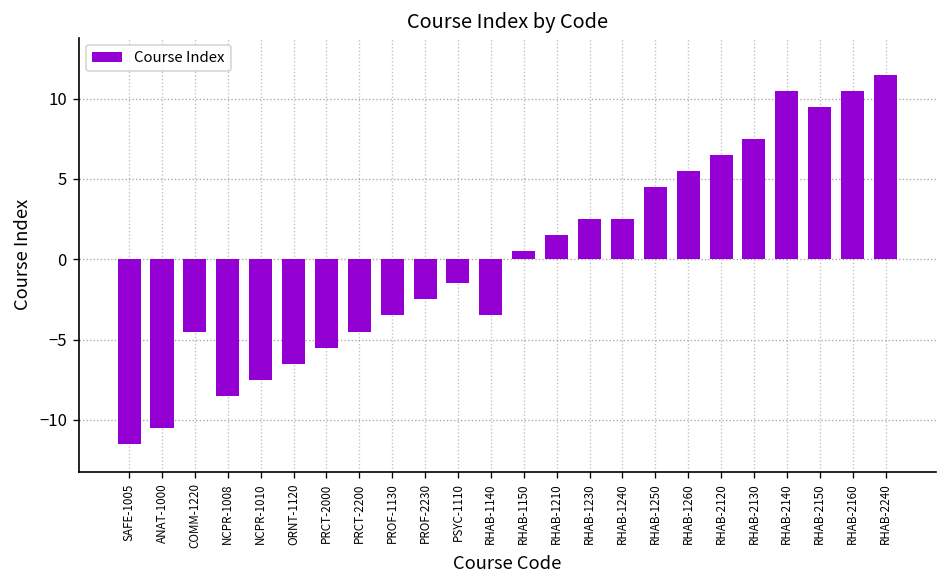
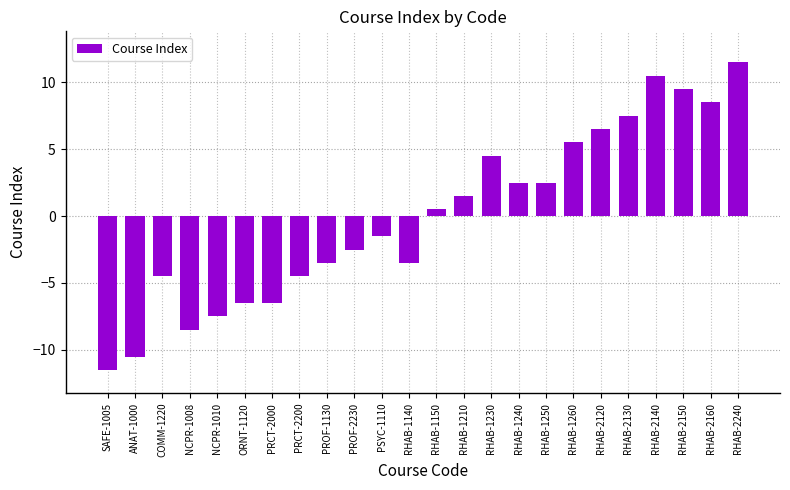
  {
    "SAFE-1005": -11.5,
    "ANAT-1000": -10.5,
    "COMM-1220": -4.5,
    "NCPR-1008": -8.5,
    "NCPR-1010": -7.5,
    "ORNT-1120": -6.5,
-   "PRCT-2000": -5.5,
+   "PRCT-2000": -6.5,
    "PRCT-2200": -4.5,
    "PROF-1130": -3.5,
    "PROF-2230": -2.5,
    "PSYC-1110": -1.5,
    "RHAB-1140": -3.5,
    "RHAB-1150": 0.5,
    "RHAB-1210": 1.5,
-   "RHAB-1230": 2.5,
+   "RHAB-1230": 4.5,
    "RHAB-1240": 2.5,
-   "RHAB-1250": 4.5,
+   "RHAB-1250": 2.5,
    "RHAB-1260": 5.5,
    "RHAB-2120": 6.5,
    "RHAB-2130": 7.5,
    "RHAB-2140": 10.5,
    "RHAB-2150": 9.5,
-   "RHAB-2160": 10.5,
+   "RHAB-2160": 8.5,
    "RHAB-2240": 11.5
  }
